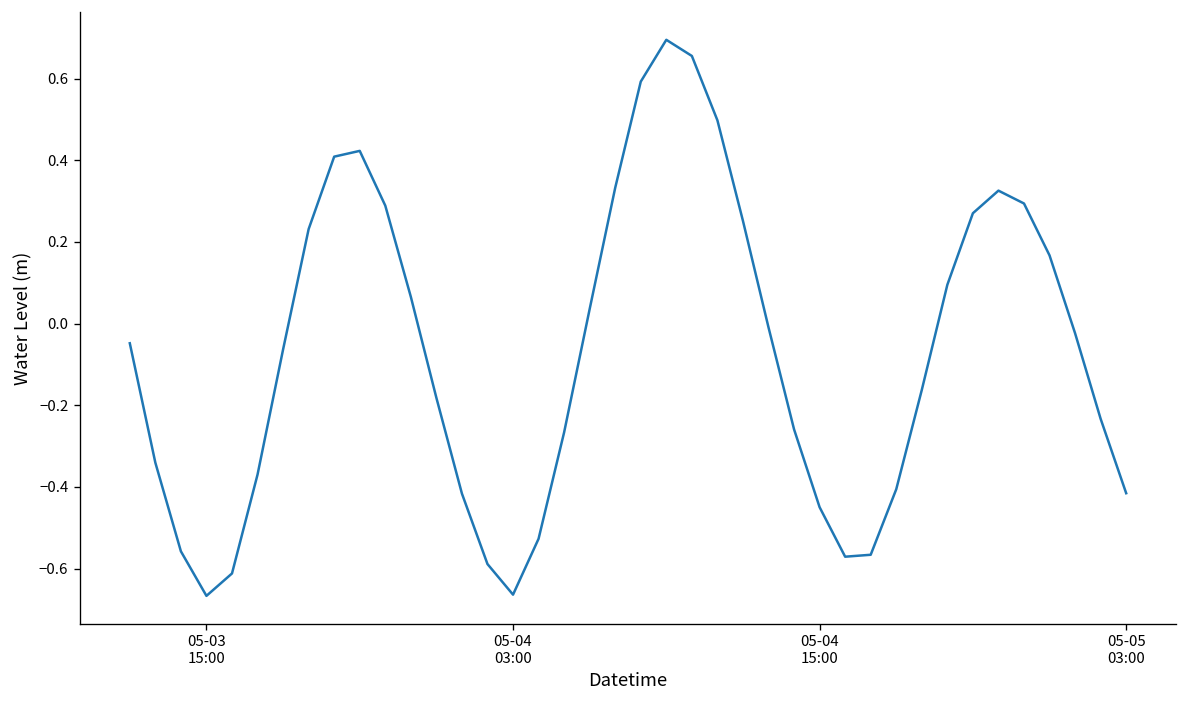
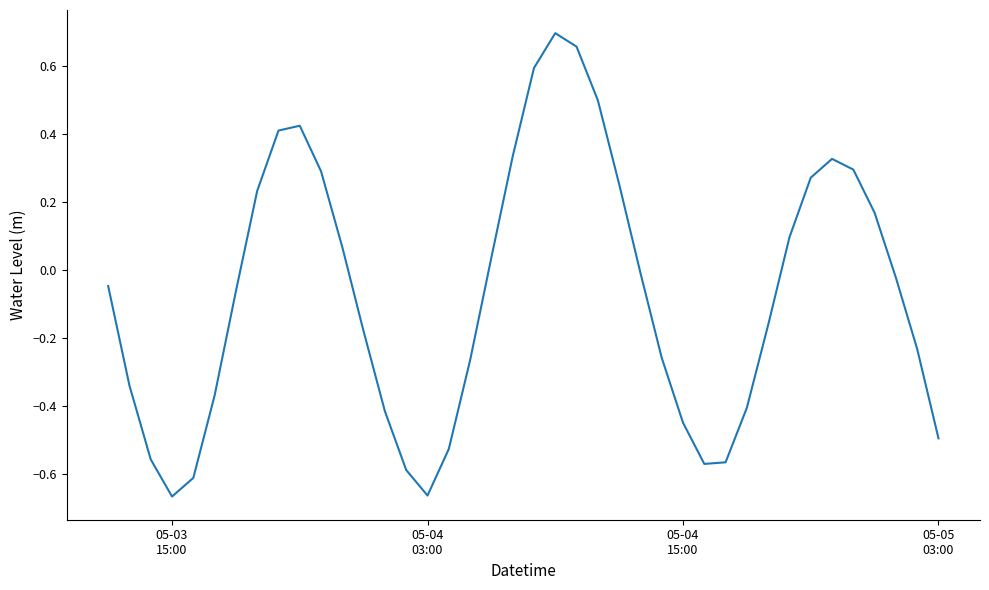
  {
    "05-03 15:00": -0.67,
    "05-04 03:00": -0.66,
    "05-04 15:00": -0.45,
-   "05-05 03:00": -0.42
+   "05-05 03:00": -0.50
  }
